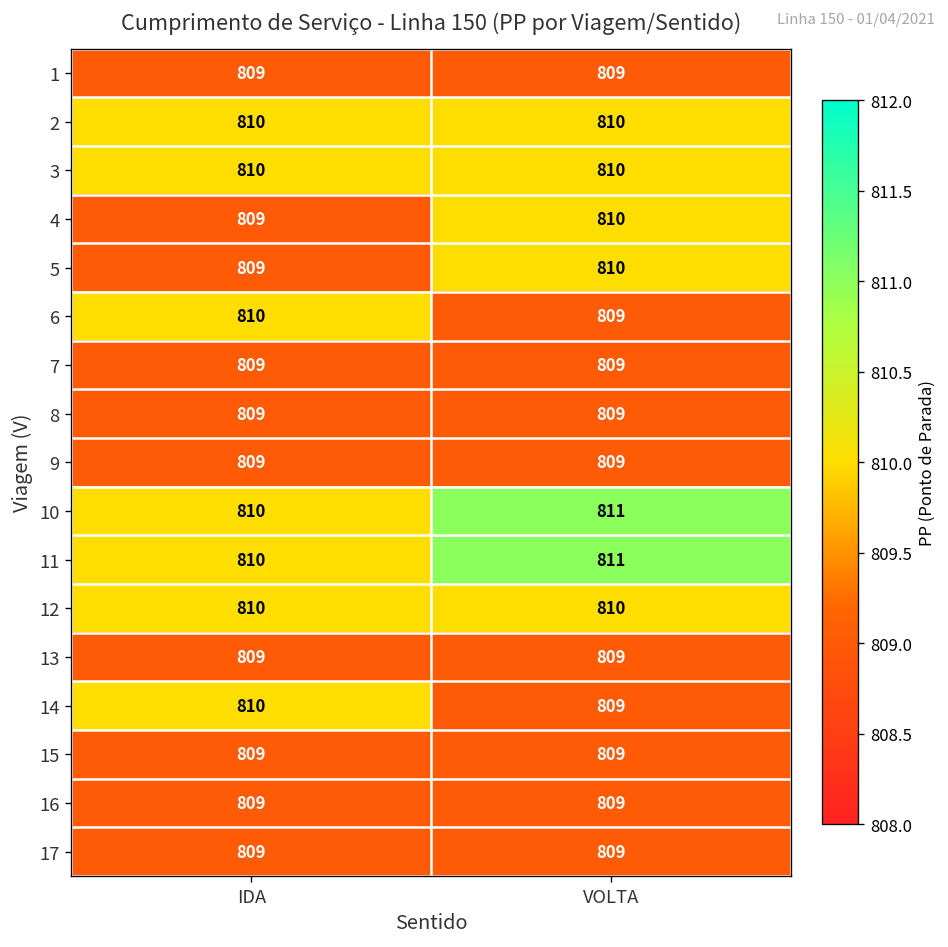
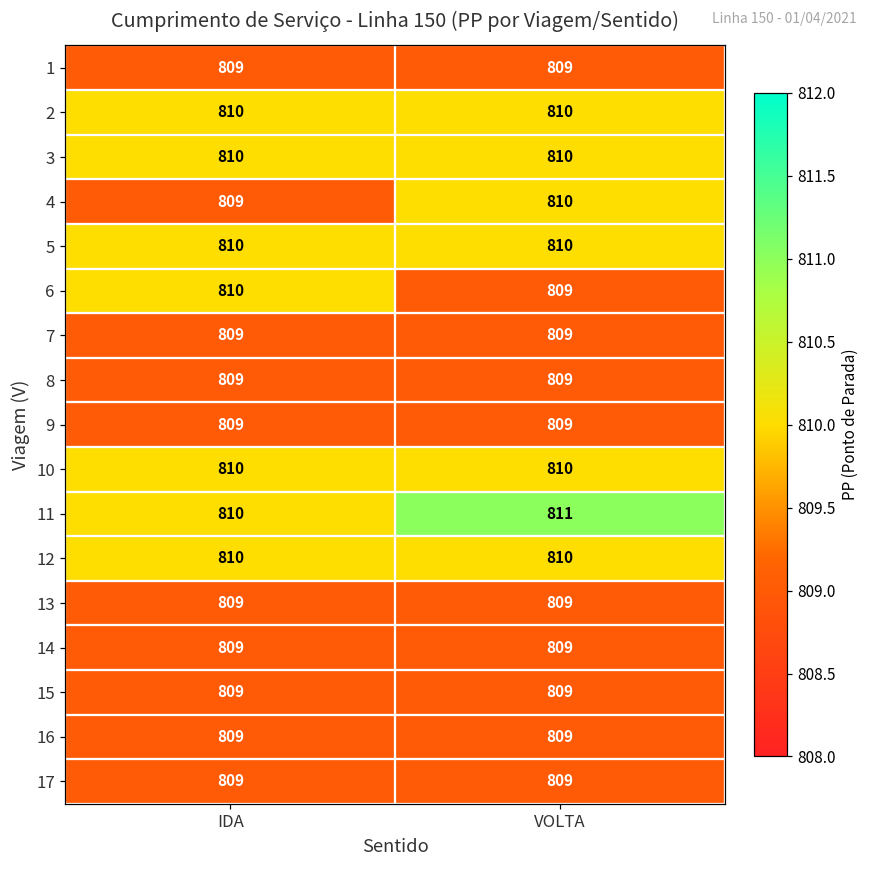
  {
    "1": {
      "IDA": 809,
      "VOLTA": 809
    },
    "2": {
      "IDA": 810,
      "VOLTA": 810
    },
    "3": {
      "IDA": 810,
      "VOLTA": 810
    },
    "4": {
      "IDA": 809,
      "VOLTA": 810
    },
    "5": {
-     "IDA": 809,
+     "IDA": 810,
      "VOLTA": 810
    },
    "6": {
      "IDA": 810,
      "VOLTA": 809
    },
    "7": {
      "IDA": 809,
      "VOLTA": 809
    },
    "8": {
      "IDA": 809,
      "VOLTA": 809
    },
    "9": {
      "IDA": 809,
      "VOLTA": 809
    },
    "10": {
      "IDA": 810,
-     "VOLTA": 811
+     "VOLTA": 810
    },
    "11": {
      "IDA": 810,
      "VOLTA": 811
    },
    "12": {
      "IDA": 810,
      "VOLTA": 810
    },
    "13": {
      "IDA": 809,
      "VOLTA": 809
    },
    "14": {
-     "IDA": 810,
+     "IDA": 809,
      "VOLTA": 809
    },
    "15": {
      "IDA": 809,
      "VOLTA": 809
    },
    "16": {
      "IDA": 809,
      "VOLTA": 809
    },
    "17": {
      "IDA": 809,
      "VOLTA": 809
    }
  }
